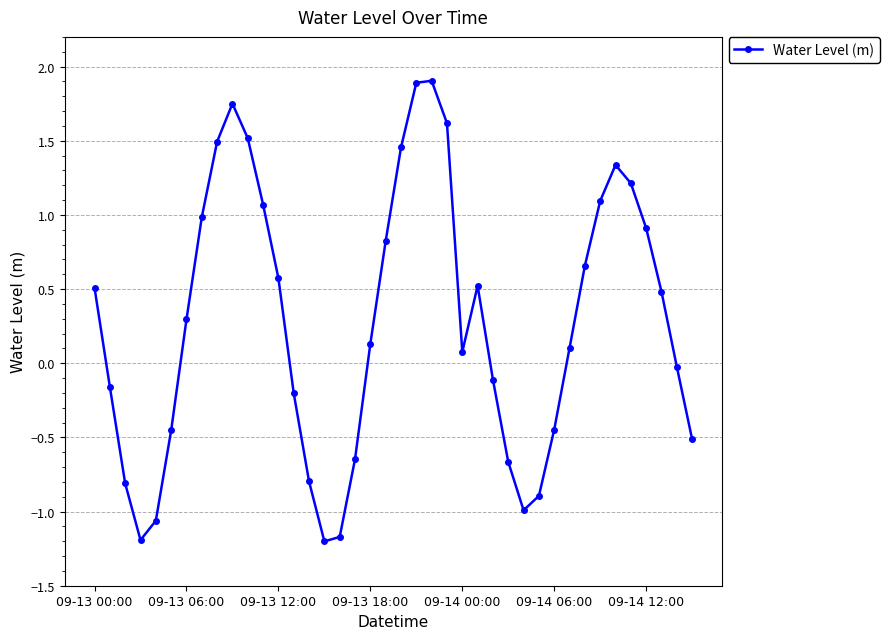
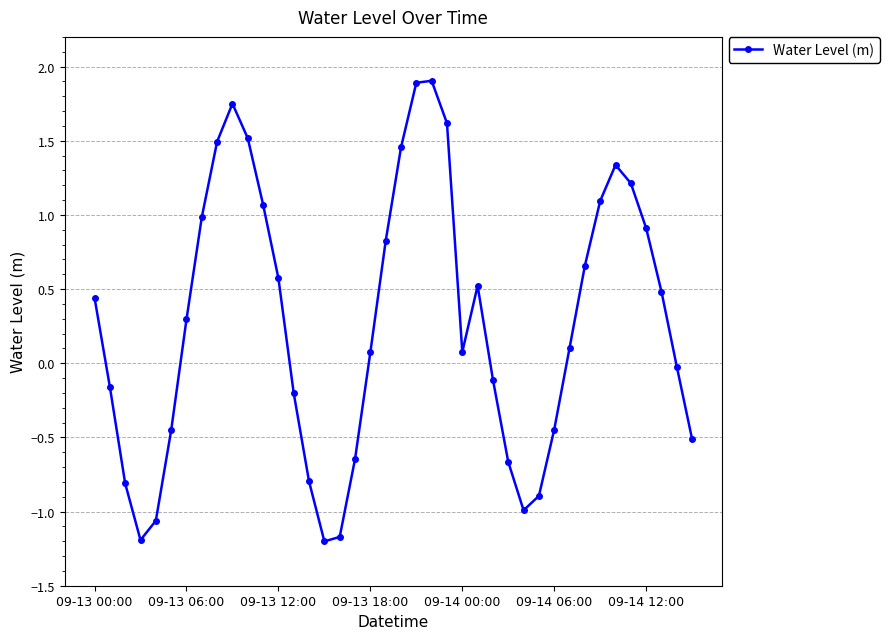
  {
-   "09-13 00:00": 0.51,
+   "09-13 00:00": 0.44,
    "09-13 06:00": 0.29,
    "09-13 12:00": 0.57,
-   "09-13 18:00": 0.13,
+   "09-13 18:00": 0.07,
    "09-14 00:00": 0.08,
    "09-14 06:00": -0.45,
    "09-14 12:00": 0.91
  }
